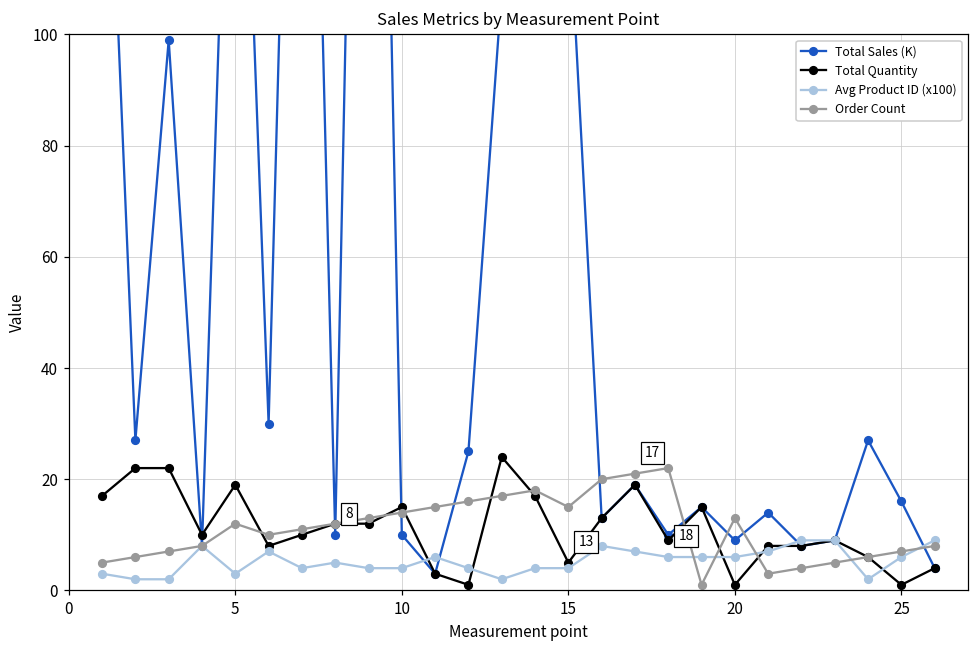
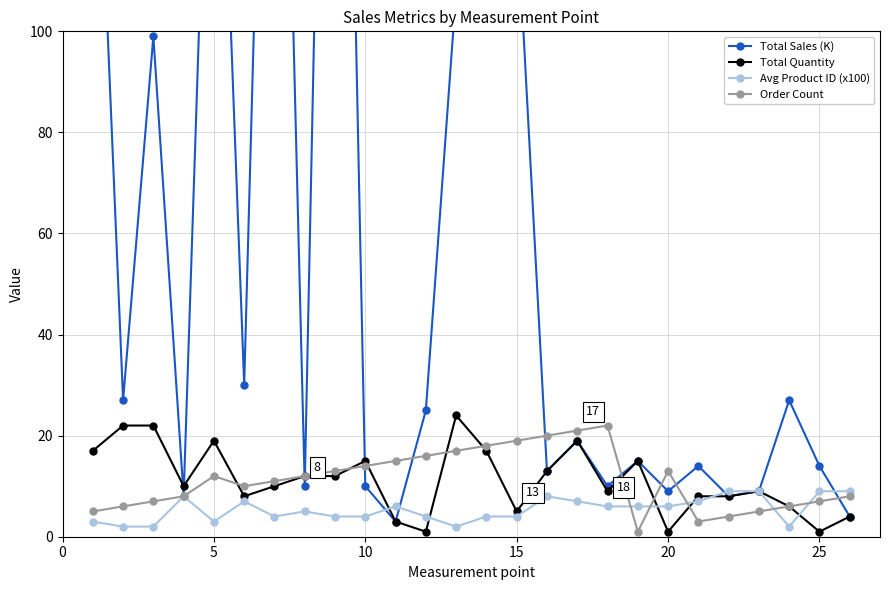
  {
    "Total Sales (K)": {
      "10": 10,
      "20": 9,
-     "25": 16
+     "25": 14
    },
    "Total Quantity": {
      "5": 19,
      "10": 15,
      "15": 5,
      "20": 1,
      "25": 1
    },
    "Avg Product ID (x100)": {
      "5": 3,
      "10": 4,
      "15": 4,
      "20": 6,
-     "25": 6
+     "25": 9
    },
    "Order Count": {
      "5": 12,
      "10": 14,
-     "15": 15,
+     "15": 19,
      "20": 13,
      "25": 7
    }
  }
